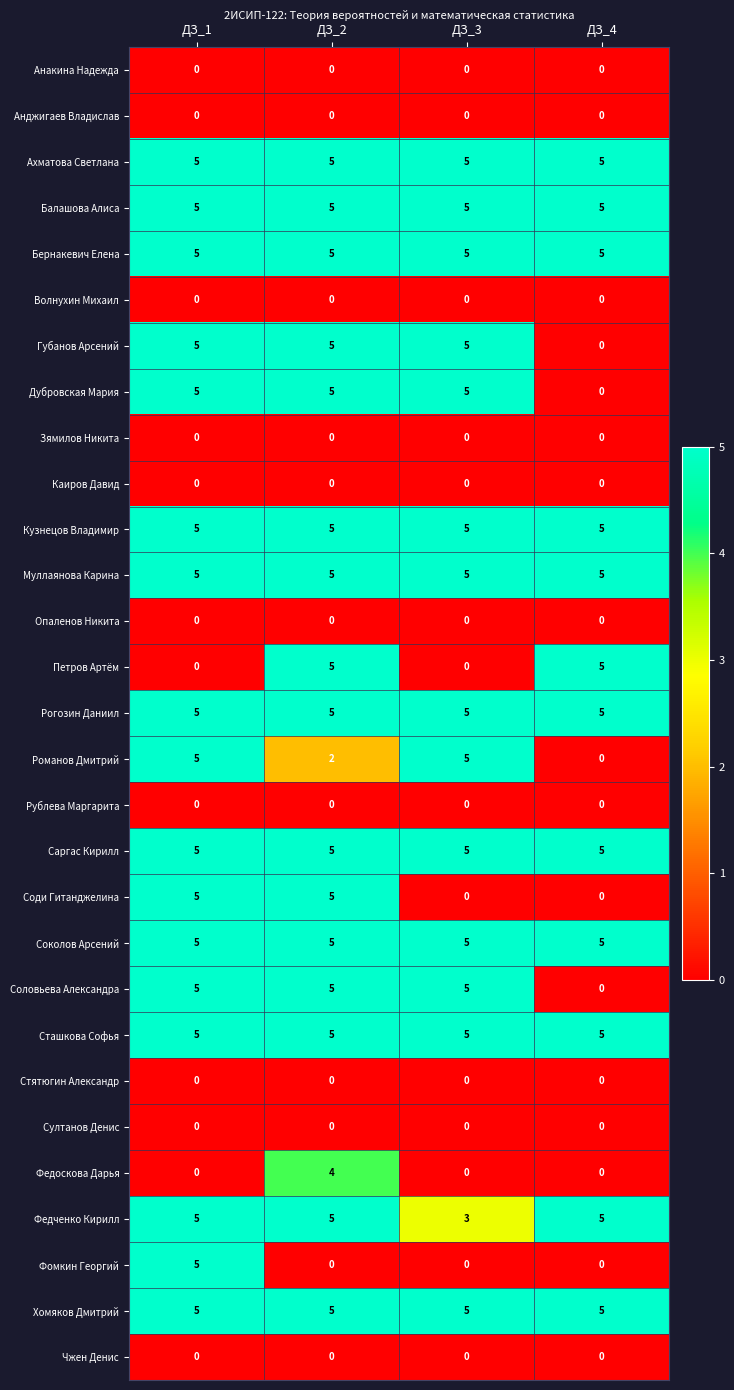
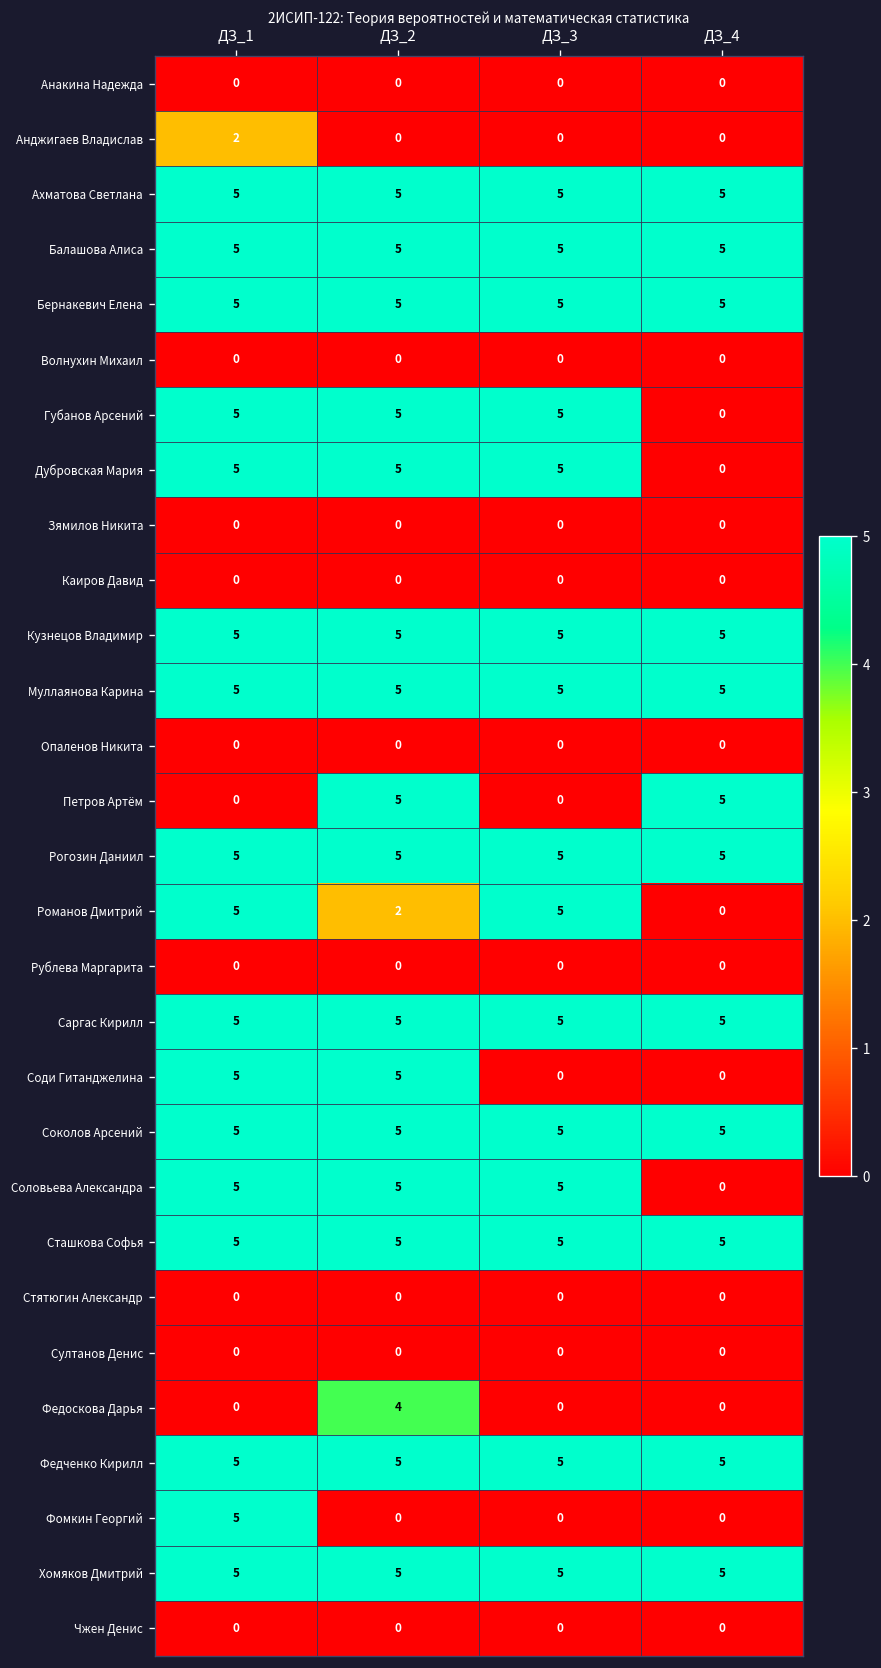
  {
    "Анакина Надежда": {
      "ДЗ_1": 0,
      "ДЗ_2": 0,
      "ДЗ_3": 0,
      "ДЗ_4": 0
    },
    "Анджигаев Владислав": {
-     "ДЗ_1": 0,
+     "ДЗ_1": 2,
      "ДЗ_2": 0,
      "ДЗ_3": 0,
      "ДЗ_4": 0
    },
    "Ахматова Светлана": {
      "ДЗ_1": 5,
      "ДЗ_2": 5,
      "ДЗ_3": 5,
      "ДЗ_4": 5
    },
    "Балашова Алиса": {
      "ДЗ_1": 5,
      "ДЗ_2": 5,
      "ДЗ_3": 5,
      "ДЗ_4": 5
    },
    "Бернакевич Елена": {
      "ДЗ_1": 5,
      "ДЗ_2": 5,
      "ДЗ_3": 5,
      "ДЗ_4": 5
    },
    "Волнухин Михаил": {
      "ДЗ_1": 0,
      "ДЗ_2": 0,
      "ДЗ_3": 0,
      "ДЗ_4": 0
    },
    "Губанов Арсений": {
      "ДЗ_1": 5,
      "ДЗ_2": 5,
      "ДЗ_3": 5,
      "ДЗ_4": 0
    },
    "Дубровская Мария": {
      "ДЗ_1": 5,
      "ДЗ_2": 5,
      "ДЗ_3": 5,
      "ДЗ_4": 0
    },
    "Зямилов Никита": {
      "ДЗ_1": 0,
      "ДЗ_2": 0,
      "ДЗ_3": 0,
      "ДЗ_4": 0
    },
    "Каиров Давид": {
      "ДЗ_1": 0,
      "ДЗ_2": 0,
      "ДЗ_3": 0,
      "ДЗ_4": 0
    },
    "Кузнецов Владимир": {
      "ДЗ_1": 5,
      "ДЗ_2": 5,
      "ДЗ_3": 5,
      "ДЗ_4": 5
    },
    "Муллаянова Карина": {
      "ДЗ_1": 5,
      "ДЗ_2": 5,
      "ДЗ_3": 5,
      "ДЗ_4": 5
    },
    "Опаленов Никита": {
      "ДЗ_1": 0,
      "ДЗ_2": 0,
      "ДЗ_3": 0,
      "ДЗ_4": 0
    },
    "Петров Артём": {
      "ДЗ_1": 0,
      "ДЗ_2": 5,
      "ДЗ_3": 0,
      "ДЗ_4": 5
    },
    "Рогозин Даниил": {
      "ДЗ_1": 5,
      "ДЗ_2": 5,
      "ДЗ_3": 5,
      "ДЗ_4": 5
    },
    "Романов Дмитрий": {
      "ДЗ_1": 5,
      "ДЗ_2": 2,
      "ДЗ_3": 5,
      "ДЗ_4": 0
    },
    "Рублева Маргарита": {
      "ДЗ_1": 0,
      "ДЗ_2": 0,
      "ДЗ_3": 0,
      "ДЗ_4": 0
    },
    "Саргас Кирилл": {
      "ДЗ_1": 5,
      "ДЗ_2": 5,
      "ДЗ_3": 5,
      "ДЗ_4": 5
    },
    "Соди Гитанджелина": {
      "ДЗ_1": 5,
      "ДЗ_2": 5,
      "ДЗ_3": 0,
      "ДЗ_4": 0
    },
    "Соколов Арсений": {
      "ДЗ_1": 5,
      "ДЗ_2": 5,
      "ДЗ_3": 5,
      "ДЗ_4": 5
    },
    "Соловьева Александра": {
      "ДЗ_1": 5,
      "ДЗ_2": 5,
      "ДЗ_3": 5,
      "ДЗ_4": 0
    },
    "Сташкова Софья": {
      "ДЗ_1": 5,
      "ДЗ_2": 5,
      "ДЗ_3": 5,
      "ДЗ_4": 5
    },
    "Стятюгин Александр": {
      "ДЗ_1": 0,
      "ДЗ_2": 0,
      "ДЗ_3": 0,
      "ДЗ_4": 0
    },
    "Султанов Денис": {
      "ДЗ_1": 0,
      "ДЗ_2": 0,
      "ДЗ_3": 0,
      "ДЗ_4": 0
    },
    "Федоскова Дарья": {
      "ДЗ_1": 0,
      "ДЗ_2": 4,
      "ДЗ_3": 0,
      "ДЗ_4": 0
    },
    "Федченко Кирилл": {
      "ДЗ_1": 5,
      "ДЗ_2": 5,
-     "ДЗ_3": 3,
+     "ДЗ_3": 5,
      "ДЗ_4": 5
    },
    "Фомкин Георгий": {
      "ДЗ_1": 5,
      "ДЗ_2": 0,
      "ДЗ_3": 0,
      "ДЗ_4": 0
    },
    "Хомяков Дмитрий": {
      "ДЗ_1": 5,
      "ДЗ_2": 5,
      "ДЗ_3": 5,
      "ДЗ_4": 5
    },
    "Чжен Денис": {
      "ДЗ_1": 0,
      "ДЗ_2": 0,
      "ДЗ_3": 0,
      "ДЗ_4": 0
    }
  }
